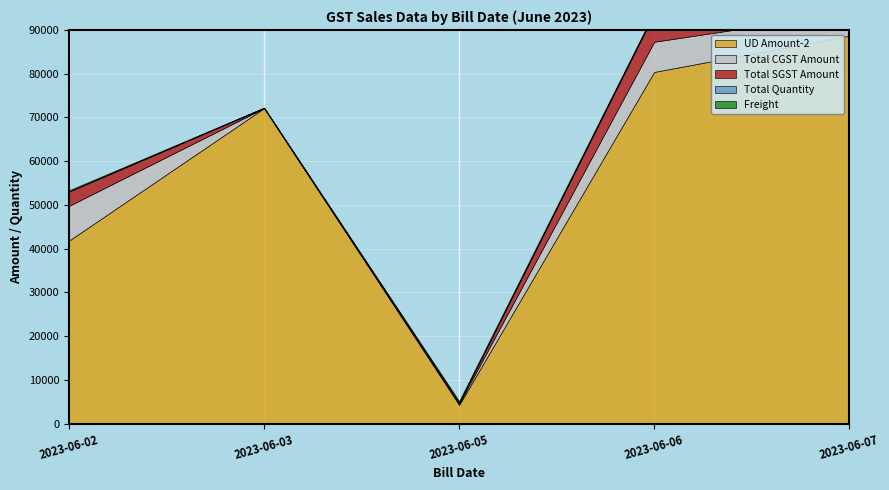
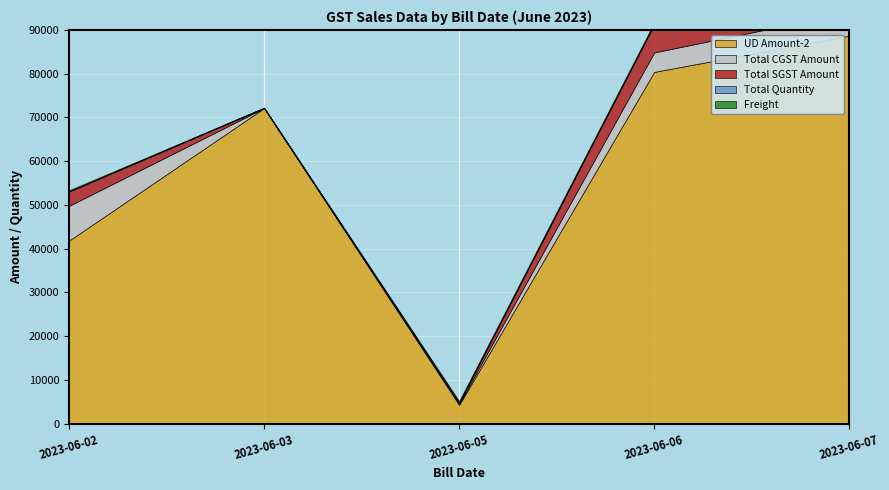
  {
    "UD Amount-2": {
      "2023-06-02": 42000,
      "2023-06-06": 80000,
      "2023-06-07": 89000
    },
    "Total CGST Amount": {
      "2023-06-02": 8000,
-     "2023-06-06": 7000
+     "2023-06-06": 4000
    }
  }
